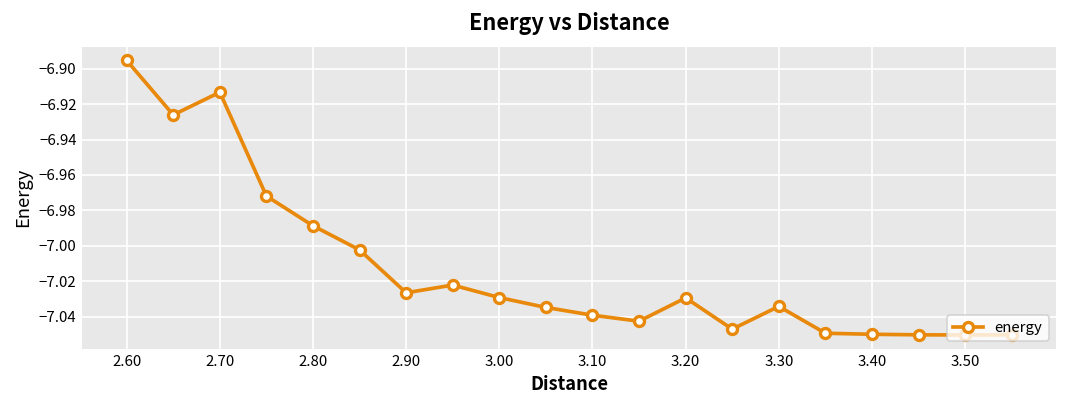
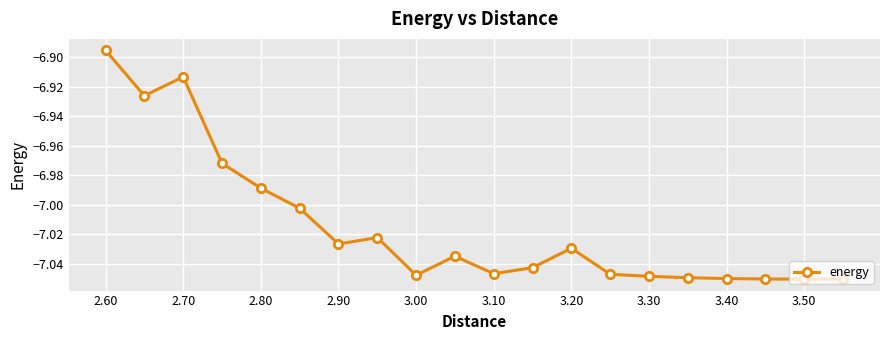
  {
    "2.60": -6.895,
    "2.70": -6.913,
    "2.80": -6.989,
    "2.90": -7.027,
-   "3.00": -7.029,
-   "3.10": -7.039,
+   "3.00": -7.048,
+   "3.10": -7.047,
    "3.20": -7.029,
-   "3.30": -7.034,
+   "3.30": -7.049,
    "3.40": -7.050
  }
